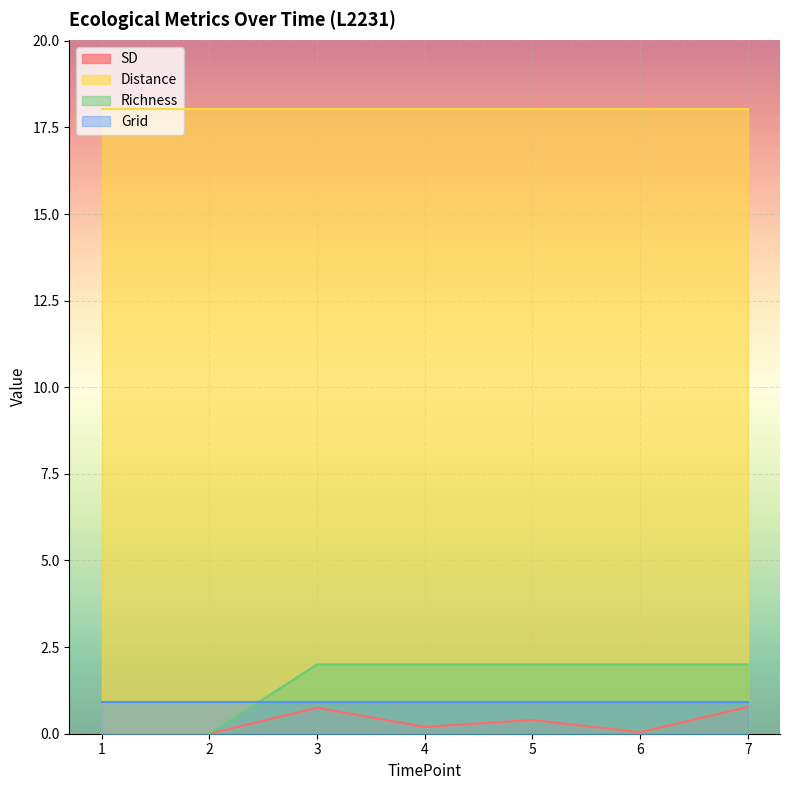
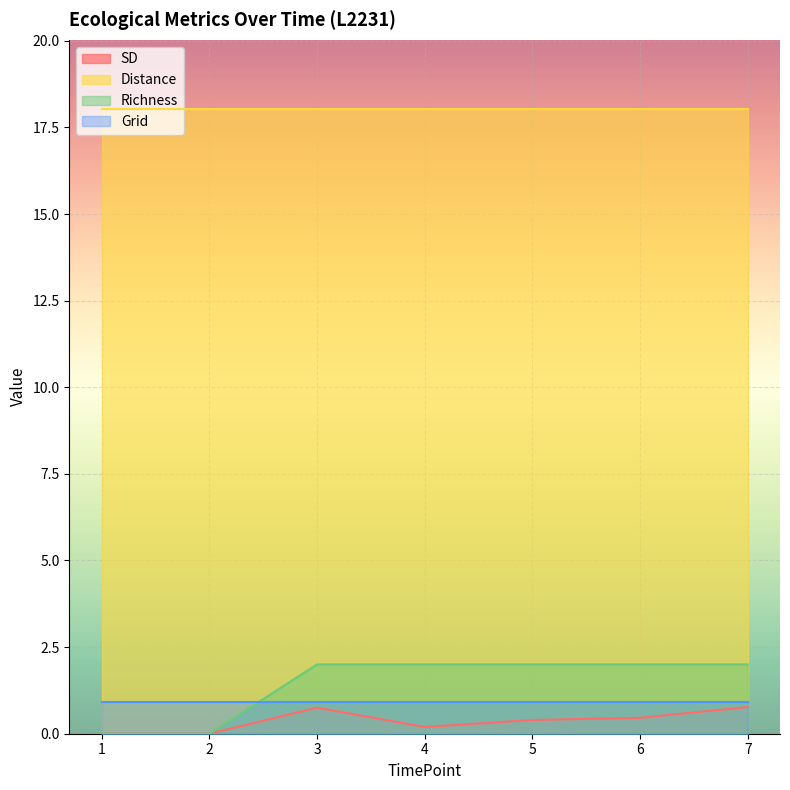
  {
    "SD": {
      "3": 0.8,
      "4": 0.2,
      "5": 0.4,
-     "6": 0.0,
+     "6": 0.5,
      "7": 0.8
    },
    "Distance": {
      "2": 18.0,
      "3": 18.0,
      "4": 18.0,
      "5": 18.0,
      "6": 18.0,
      "7": 18.0
    },
    "Richness": {
      "3": 2.0,
      "4": 2.0,
      "5": 2.0,
      "6": 2.0,
      "7": 2.0
    },
    "Grid": {
      "1": 0.9,
      "2": 0.9,
      "3": 0.9,
      "4": 0.9,
      "5": 0.9,
      "6": 0.9,
      "7": 0.9
    }
  }
